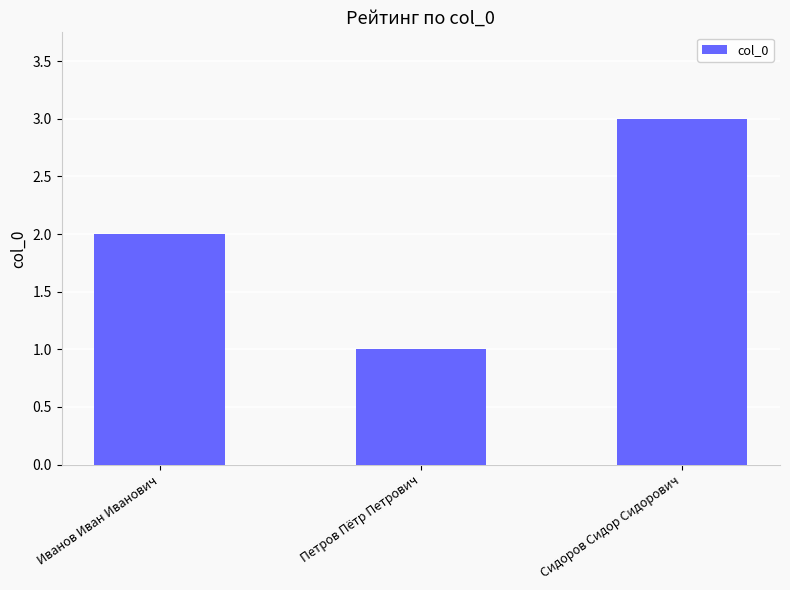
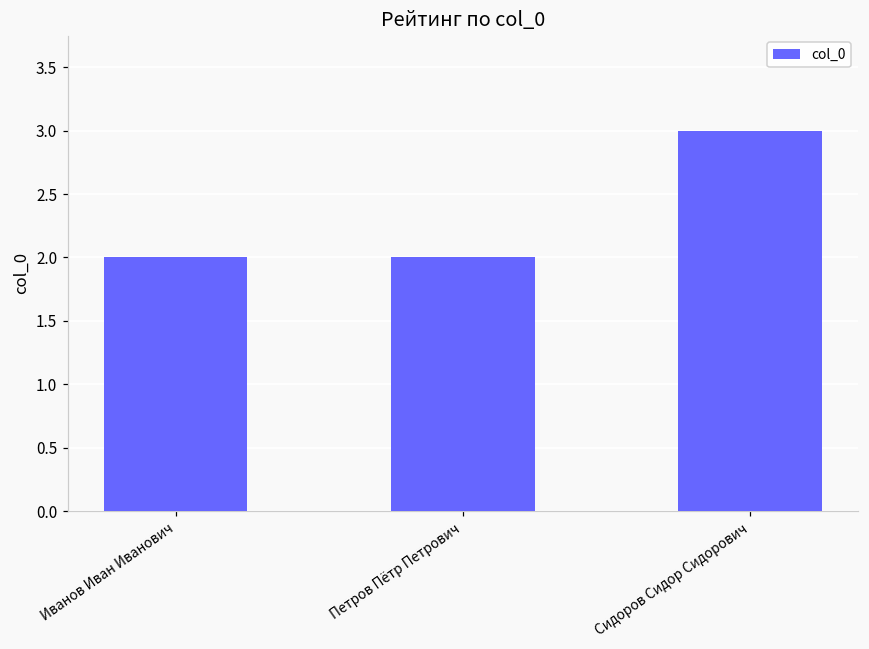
  {
    "Иванов Иван Иванович": 2,
-   "Петров Пётр Петрович": 1,
+   "Петров Пётр Петрович": 2,
    "Сидоров Сидор Сидорович": 3
  }
